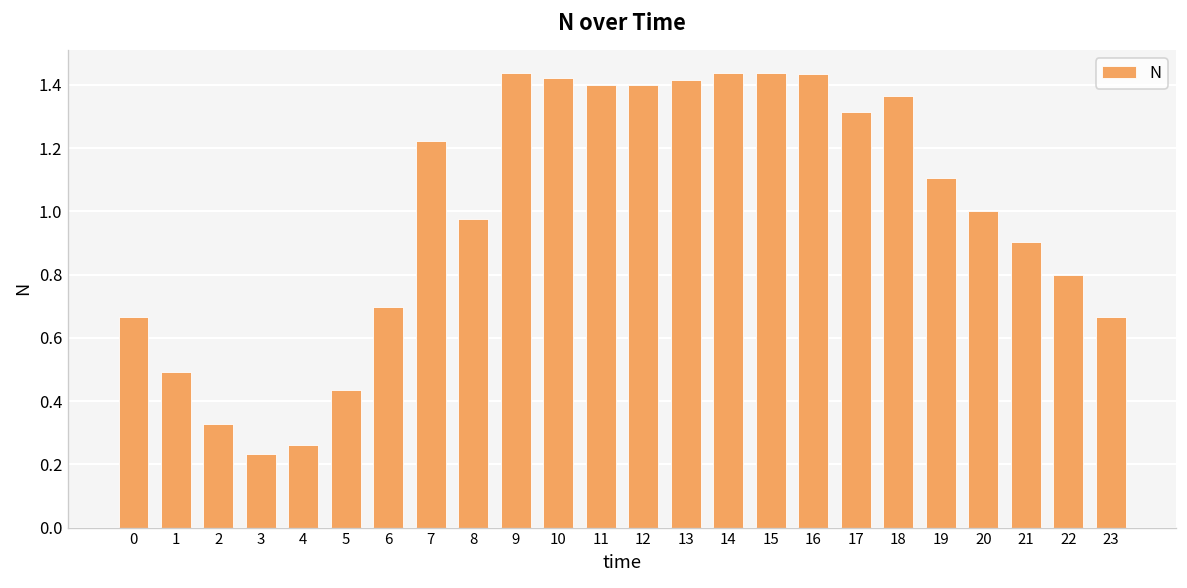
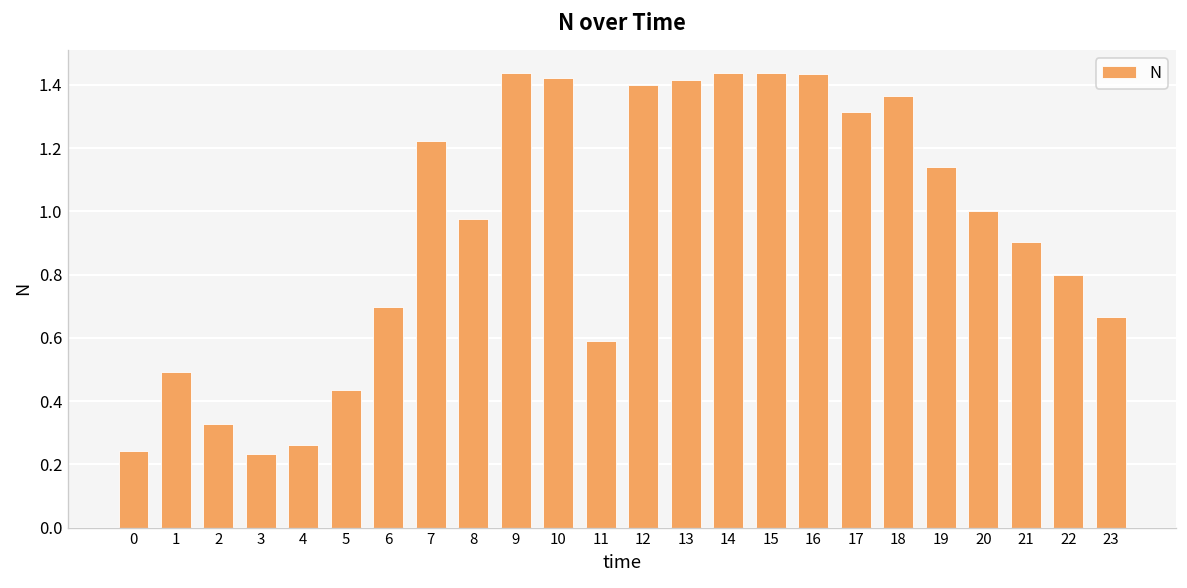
  {
-   "0": 0.67,
+   "0": 0.24,
    "1": 0.49,
    "2": 0.33,
    "3": 0.23,
    "4": 0.26,
    "5": 0.43,
    "6": 0.70,
    "7": 1.22,
    "8": 0.98,
    "9": 1.44,
    "10": 1.42,
-   "11": 1.40,
+   "11": 0.59,
    "12": 1.40,
    "13": 1.42,
    "14": 1.44,
    "15": 1.44,
    "16": 1.43,
    "17": 1.31,
    "18": 1.36,
-   "19": 1.10,
+   "19": 1.14,
    "20": 1.00,
    "21": 0.90,
    "22": 0.80,
    "23": 0.67
  }
